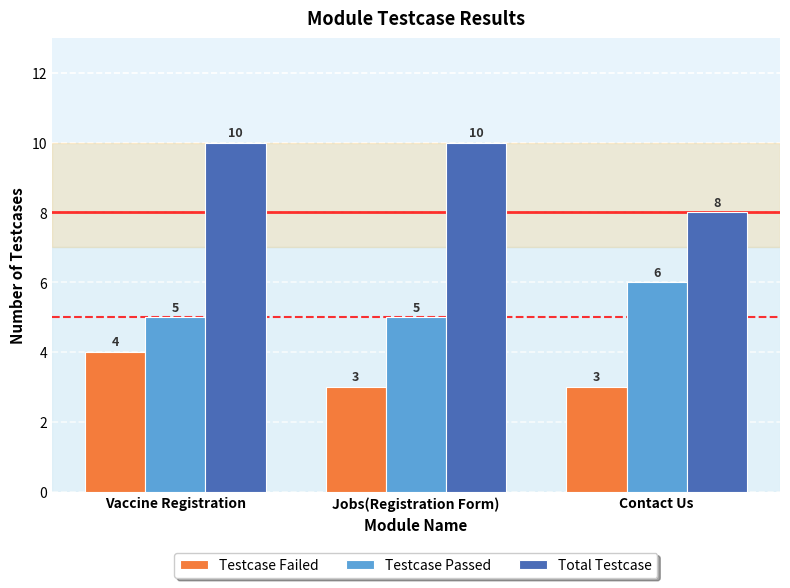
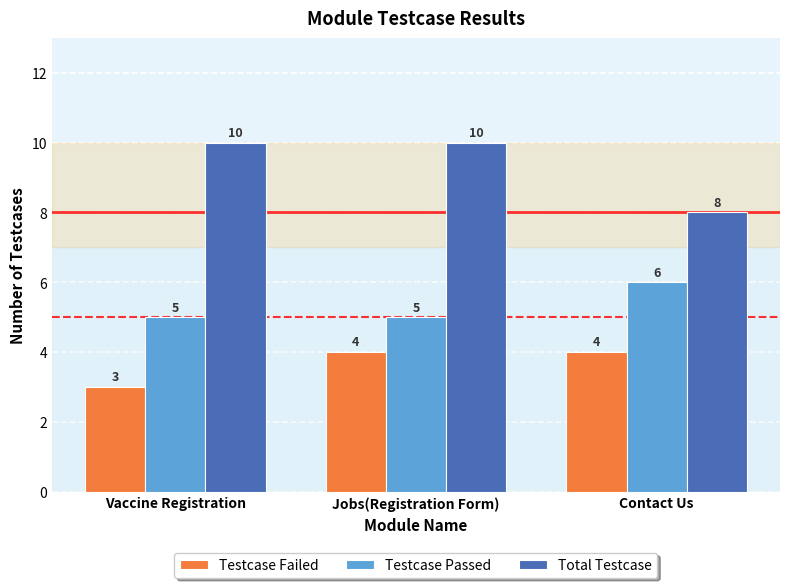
  {
    "Testcase Failed": {
-     "Vaccine Registration": 4,
-     "Jobs(Registration Form)": 3,
-     "Contact Us": 3
+     "Vaccine Registration": 3,
+     "Jobs(Registration Form)": 4,
+     "Contact Us": 4
    },
    "Testcase Passed": {
      "Vaccine Registration": 5,
      "Jobs(Registration Form)": 5,
      "Contact Us": 6
    },
    "Total Testcase": {
      "Vaccine Registration": 10,
      "Jobs(Registration Form)": 10,
      "Contact Us": 8
    }
  }
